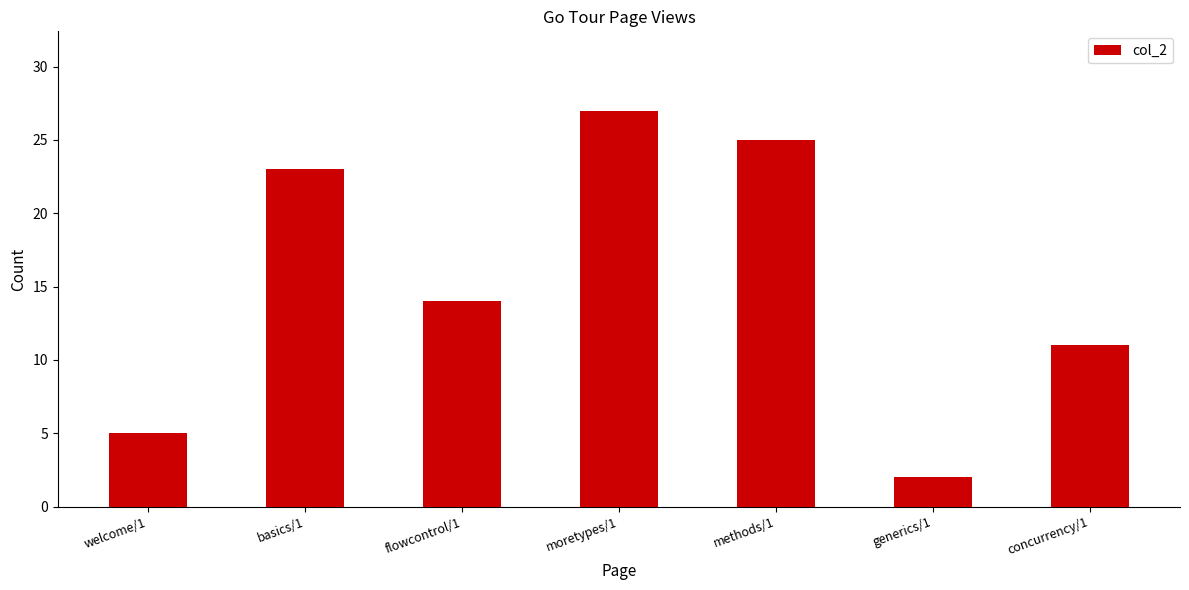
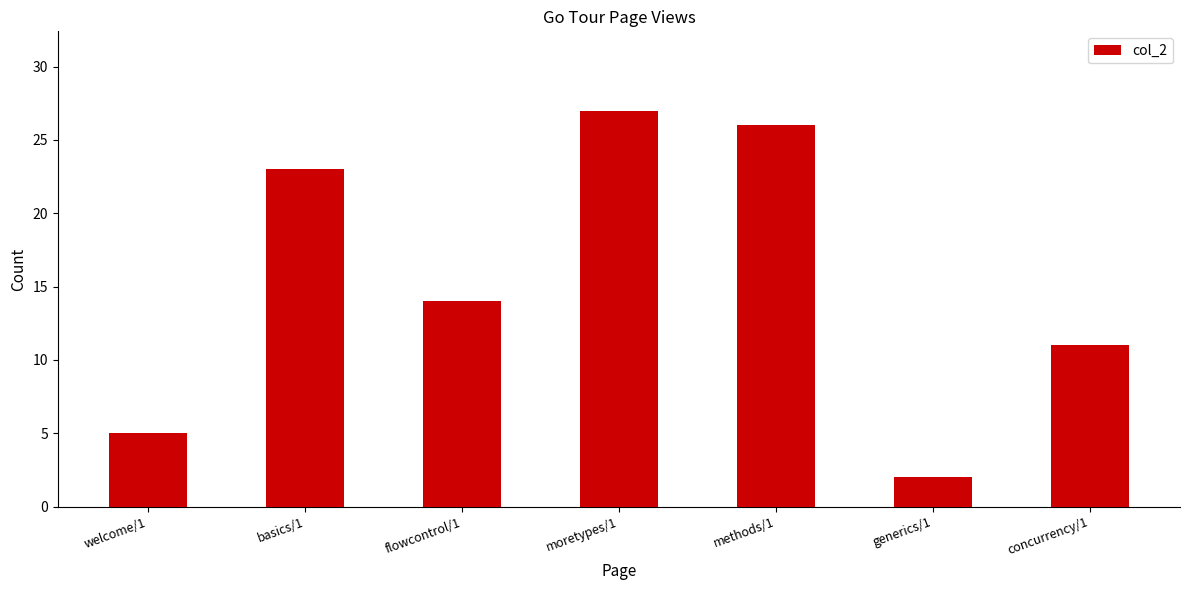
  {
    "welcome/1": 5,
    "basics/1": 23,
    "flowcontrol/1": 14,
    "moretypes/1": 27,
-   "methods/1": 25,
+   "methods/1": 26,
    "generics/1": 2,
    "concurrency/1": 11
  }
